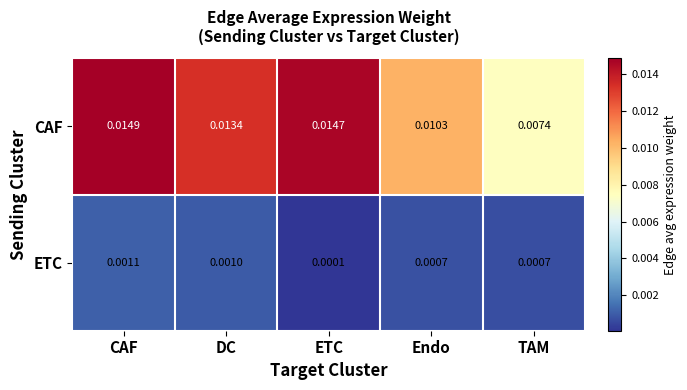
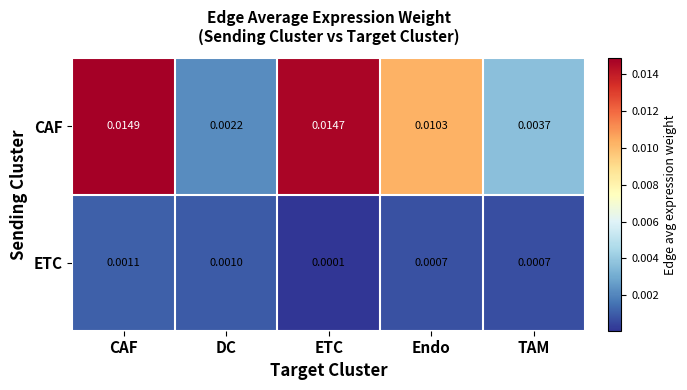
  {
    "CAF": {
      "CAF": 0.0149,
-     "DC": 0.0134,
+     "DC": 0.0022,
      "ETC": 0.0147,
      "Endo": 0.0103,
-     "TAM": 0.0074
+     "TAM": 0.0037
    },
    "ETC": {
      "CAF": 0.0011,
      "DC": 0.0010,
      "ETC": 0.0001,
      "Endo": 0.0007,
      "TAM": 0.0007
    }
  }
